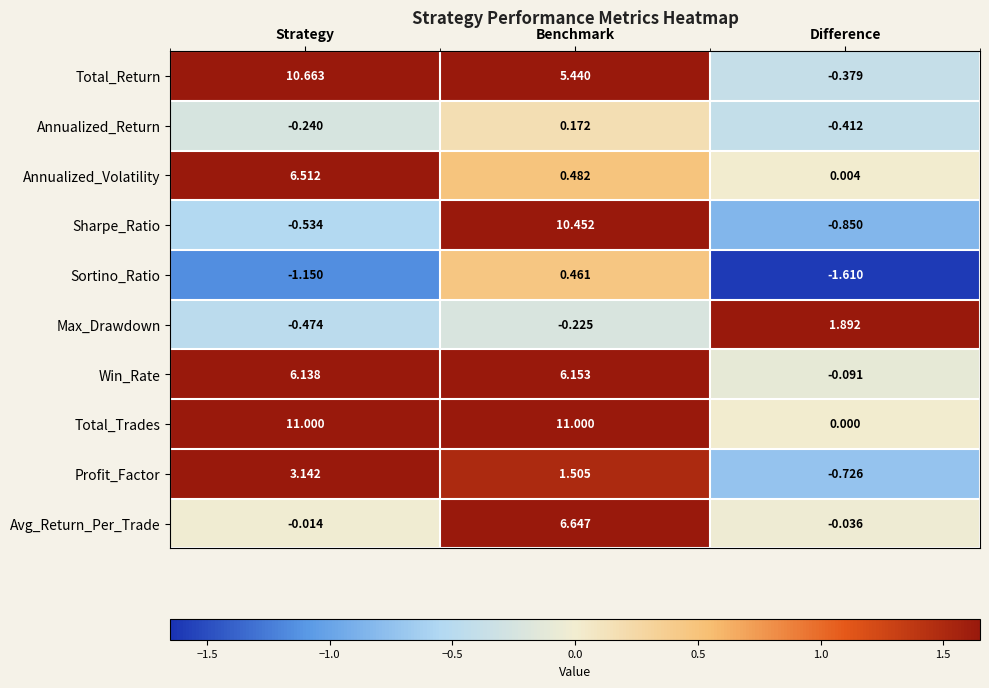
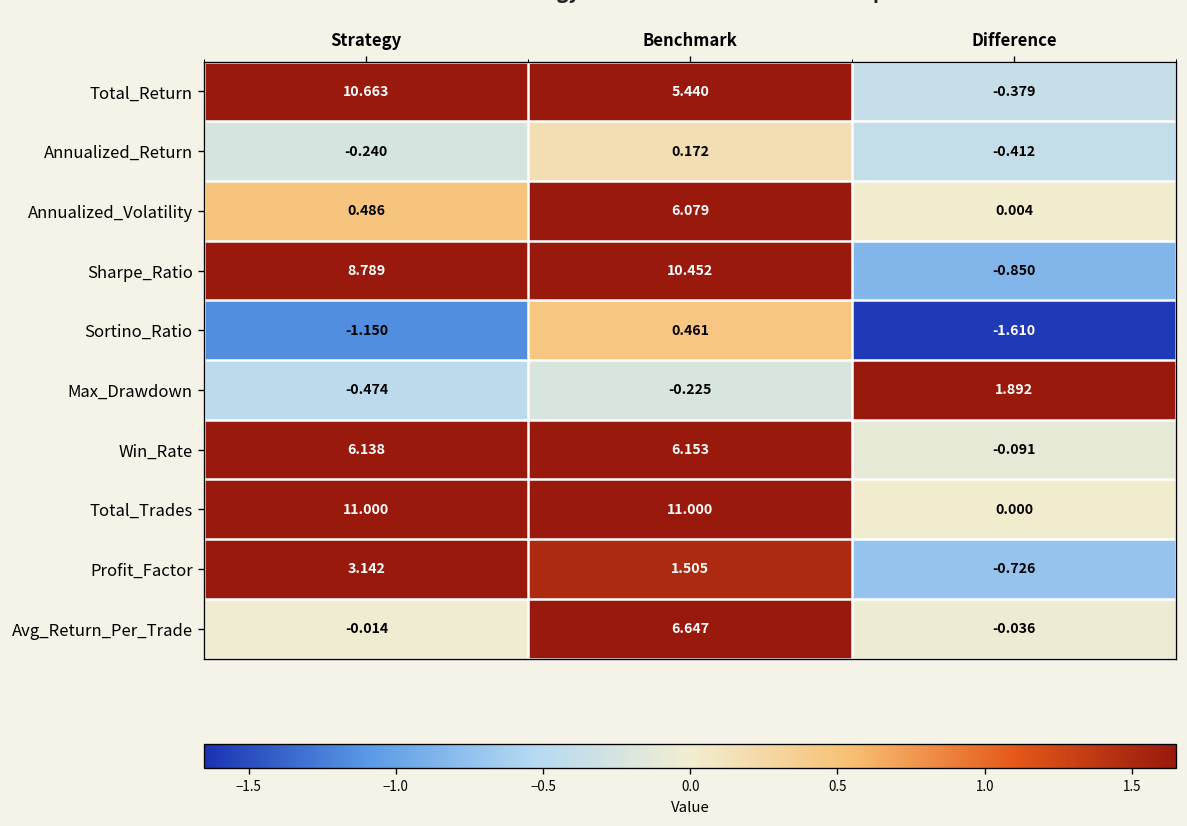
  {
    "Total_Return": {
      "Strategy": 10.663,
      "Benchmark": 5.440,
      "Difference": -0.379
    },
    "Annualized_Return": {
      "Strategy": -0.240,
      "Benchmark": 0.172,
      "Difference": -0.412
    },
    "Annualized_Volatility": {
-     "Strategy": 6.512,
-     "Benchmark": 0.482,
+     "Strategy": 0.486,
+     "Benchmark": 6.079,
      "Difference": 0.004
    },
    "Sharpe_Ratio": {
-     "Strategy": -0.534,
+     "Strategy": 8.789,
      "Benchmark": 10.452,
      "Difference": -0.850
    },
    "Sortino_Ratio": {
      "Strategy": -1.150,
      "Benchmark": 0.461,
      "Difference": -1.610
    },
    "Max_Drawdown": {
      "Strategy": -0.474,
      "Benchmark": -0.225,
      "Difference": 1.892
    },
    "Win_Rate": {
      "Strategy": 6.138,
      "Benchmark": 6.153,
      "Difference": -0.091
    },
    "Total_Trades": {
      "Strategy": 11.000,
      "Benchmark": 11.000,
      "Difference": 0.000
    },
    "Profit_Factor": {
      "Strategy": 3.142,
      "Benchmark": 1.505,
      "Difference": -0.726
    },
    "Avg_Return_Per_Trade": {
      "Strategy": -0.014,
      "Benchmark": 6.647,
      "Difference": -0.036
    }
  }
